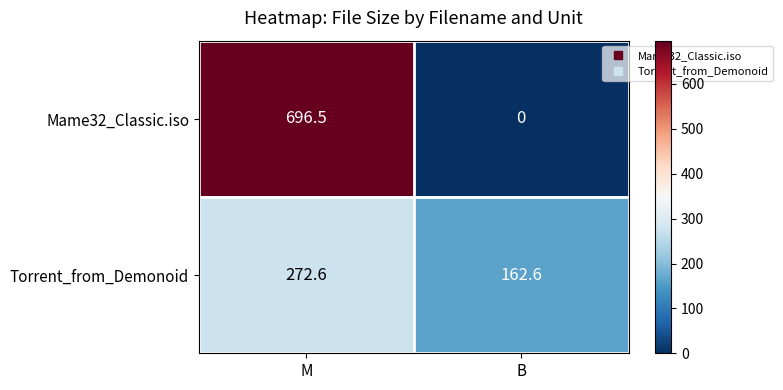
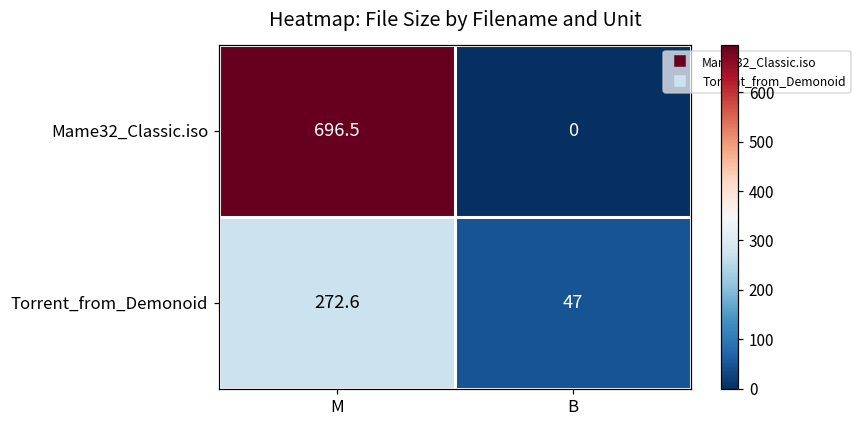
  {
    "Mame32_Classic.iso": {
      "M": 696.5,
      "B": 0
    },
    "Torrent_from_Demonoid": {
      "M": 272.6,
-     "B": 162.6
+     "B": 47
    }
  }
